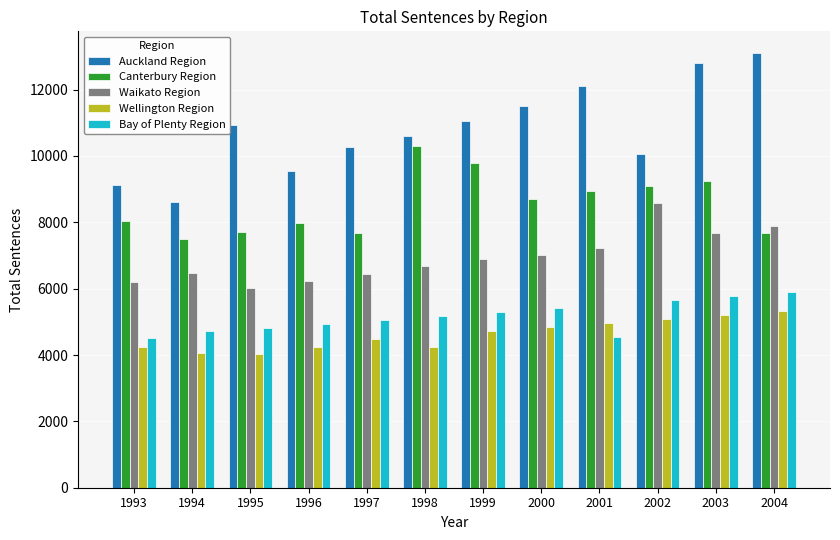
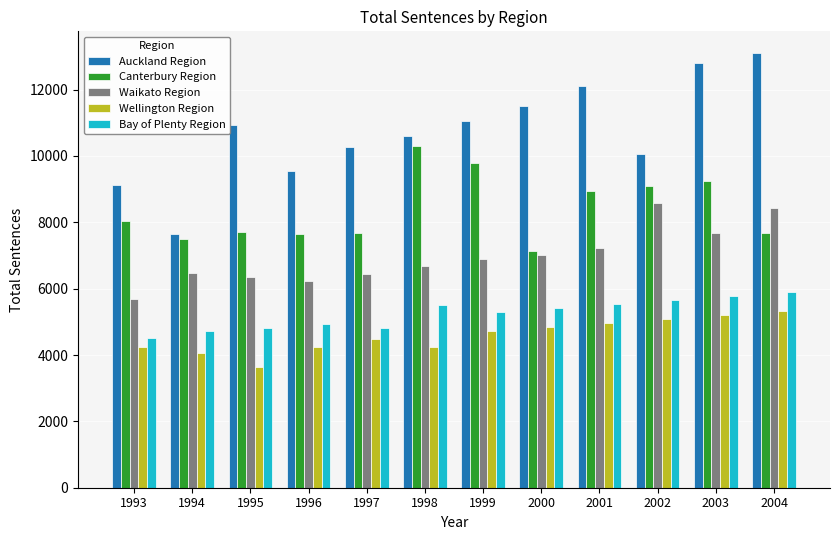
  {
    "Auckland Region": {
      "1993": 9100,
-     "1994": 8600,
+     "1994": 7600,
      "1995": 10900,
      "1996": 9500,
      "1997": 10300,
      "1998": 10600,
      "1999": 11000,
      "2000": 11500,
      "2001": 12100,
      "2002": 10100,
      "2003": 12800,
      "2004": 13100
    },
    "Canterbury Region": {
      "1993": 8000,
      "1994": 7500,
      "1995": 7700,
-     "1996": 8000,
+     "1996": 7700,
      "1997": 7700,
      "1998": 10300,
      "1999": 9800,
-     "2000": 8700,
+     "2000": 7100,
      "2001": 8900,
      "2002": 9100,
      "2003": 9200,
      "2004": 7700
    },
    "Waikato Region": {
-     "1993": 6200,
+     "1993": 5700,
      "1994": 6500,
-     "1995": 6000,
+     "1995": 6300,
      "1996": 6200,
      "1997": 6500,
      "1998": 6700,
      "1999": 6900,
      "2000": 7000,
      "2001": 7200,
      "2002": 8600,
      "2003": 7700,
-     "2004": 7900
+     "2004": 8400
    },
    "Wellington Region": {
      "1993": 4200,
      "1994": 4100,
-     "1995": 4000,
+     "1995": 3600,
      "1996": 4300,
      "1997": 4500,
      "1998": 4200,
      "1999": 4700,
      "2000": 4800,
      "2001": 5000,
      "2002": 5100,
      "2003": 5200,
      "2004": 5300
    },
    "Bay of Plenty Region": {
      "1993": 4500,
      "1994": 4700,
      "1995": 4800,
      "1996": 4900,
-     "1997": 5100,
-     "1998": 5200,
+     "1997": 4800,
+     "1998": 5500,
      "1999": 5300,
      "2000": 5400,
-     "2001": 4500,
+     "2001": 5500,
      "2002": 5700,
      "2003": 5800,
      "2004": 5900
    }
  }
